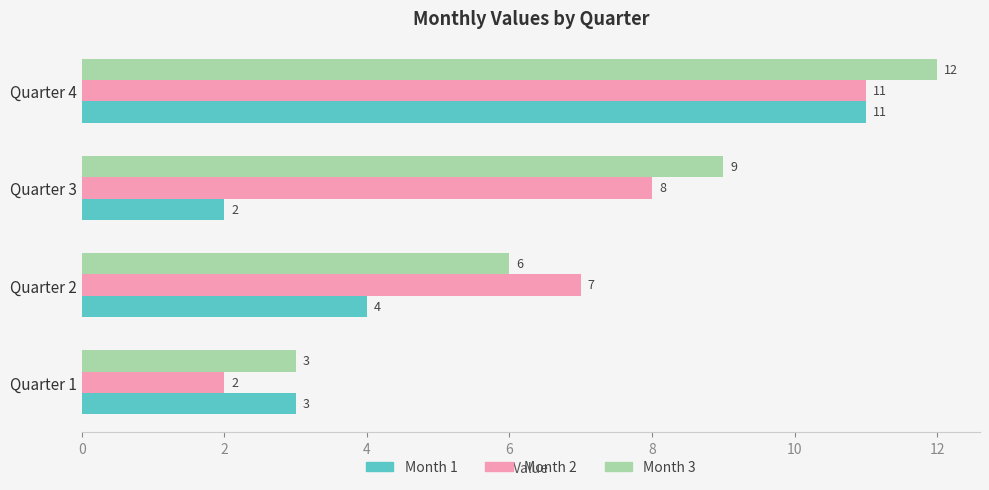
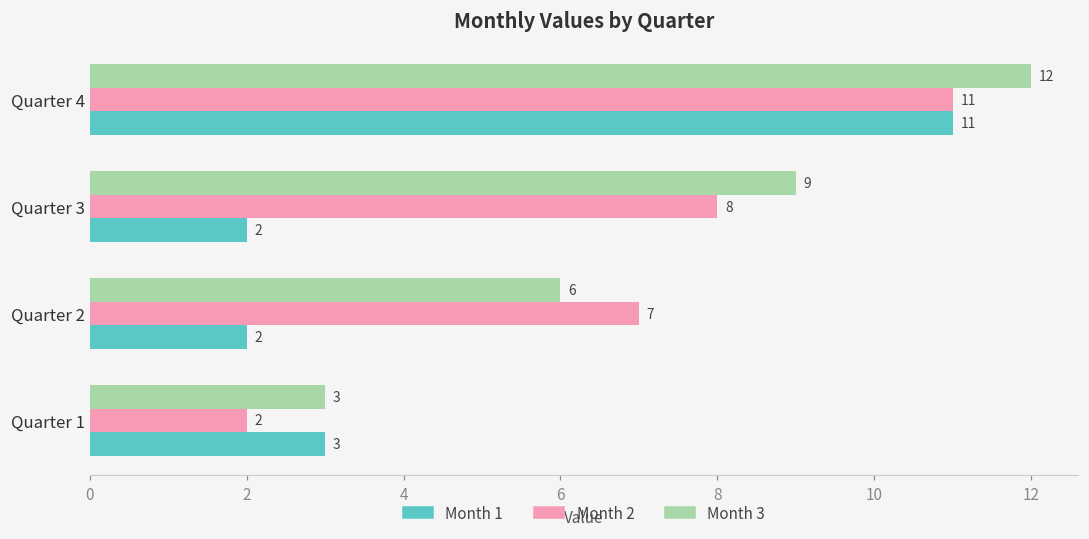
  {
    "Month 1": {
      "Quarter 4": 11,
      "Quarter 3": 2,
-     "Quarter 2": 4,
+     "Quarter 2": 2,
      "Quarter 1": 3
    },
    "Month 2": {
      "Quarter 4": 11,
      "Quarter 3": 8,
      "Quarter 2": 7,
      "Quarter 1": 2
    },
    "Month 3": {
      "Quarter 4": 12,
      "Quarter 3": 9,
      "Quarter 2": 6,
      "Quarter 1": 3
    }
  }
